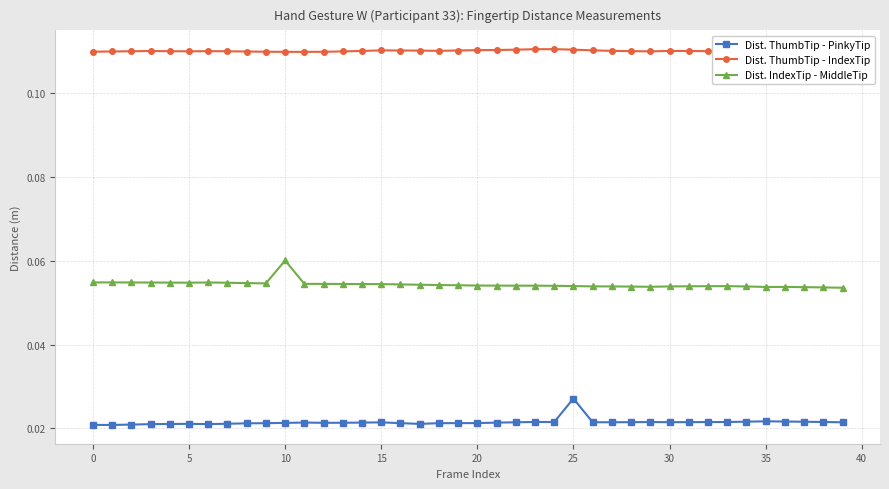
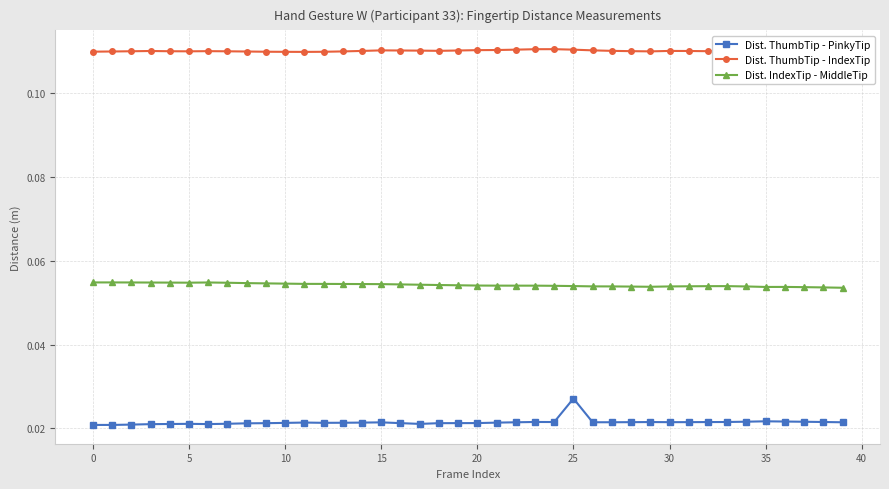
  {
    "Dist. ThumbTip - PinkyTip": {
      "0": 0.021,
      "5": 0.021,
      "10": 0.021,
      "15": 0.021,
      "20": 0.021,
      "25": 0.027,
      "30": 0.021,
      "35": 0.022
    },
    "Dist. ThumbTip - IndexTip": {
      "0": 0.110,
      "5": 0.110,
      "10": 0.110,
      "15": 0.110,
      "20": 0.110,
      "25": 0.110,
      "30": 0.110
    },
    "Dist. IndexTip - MiddleTip": {
      "0": 0.055,
      "5": 0.055,
-     "10": 0.060,
+     "10": 0.055,
      "15": 0.054,
      "20": 0.054,
      "25": 0.054,
      "30": 0.054,
      "35": 0.054
    }
  }
